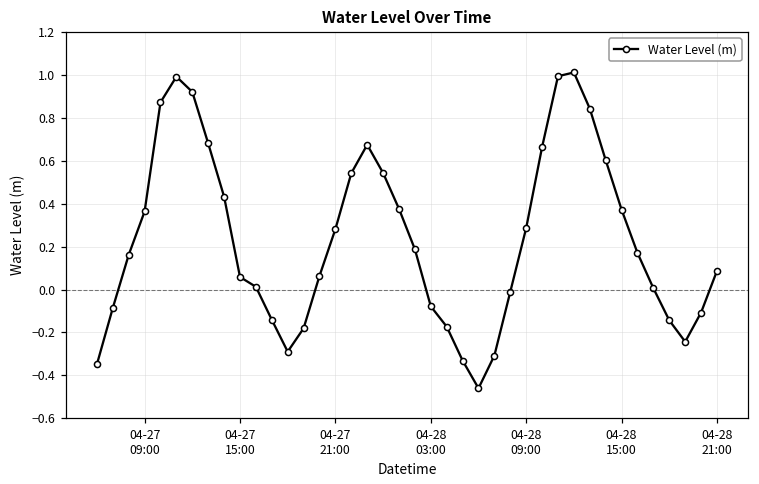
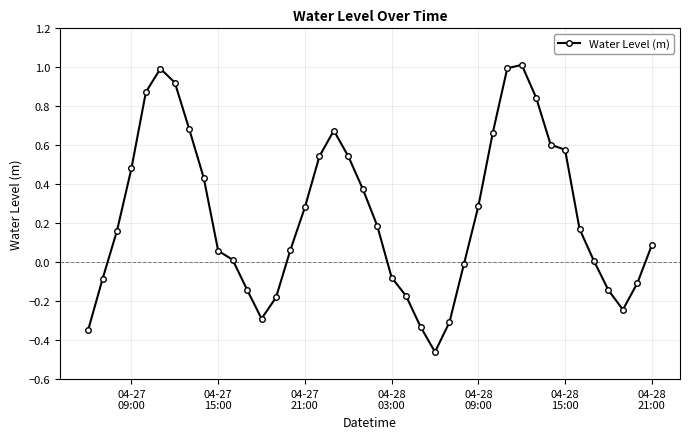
  {
-   "04-27 09:00": 0.36,
+   "04-27 09:00": 0.48,
    "04-27 15:00": 0.06,
    "04-27 21:00": 0.28,
    "04-28 03:00": -0.08,
    "04-28 09:00": 0.29,
-   "04-28 15:00": 0.37,
+   "04-28 15:00": 0.58,
    "04-28 21:00": 0.09
  }
